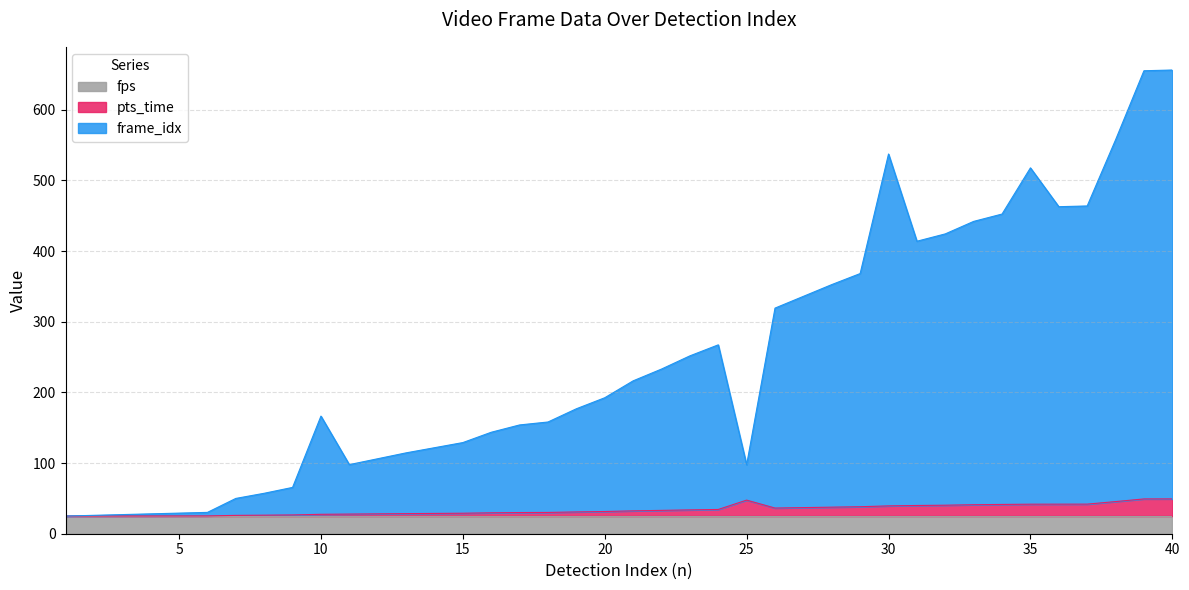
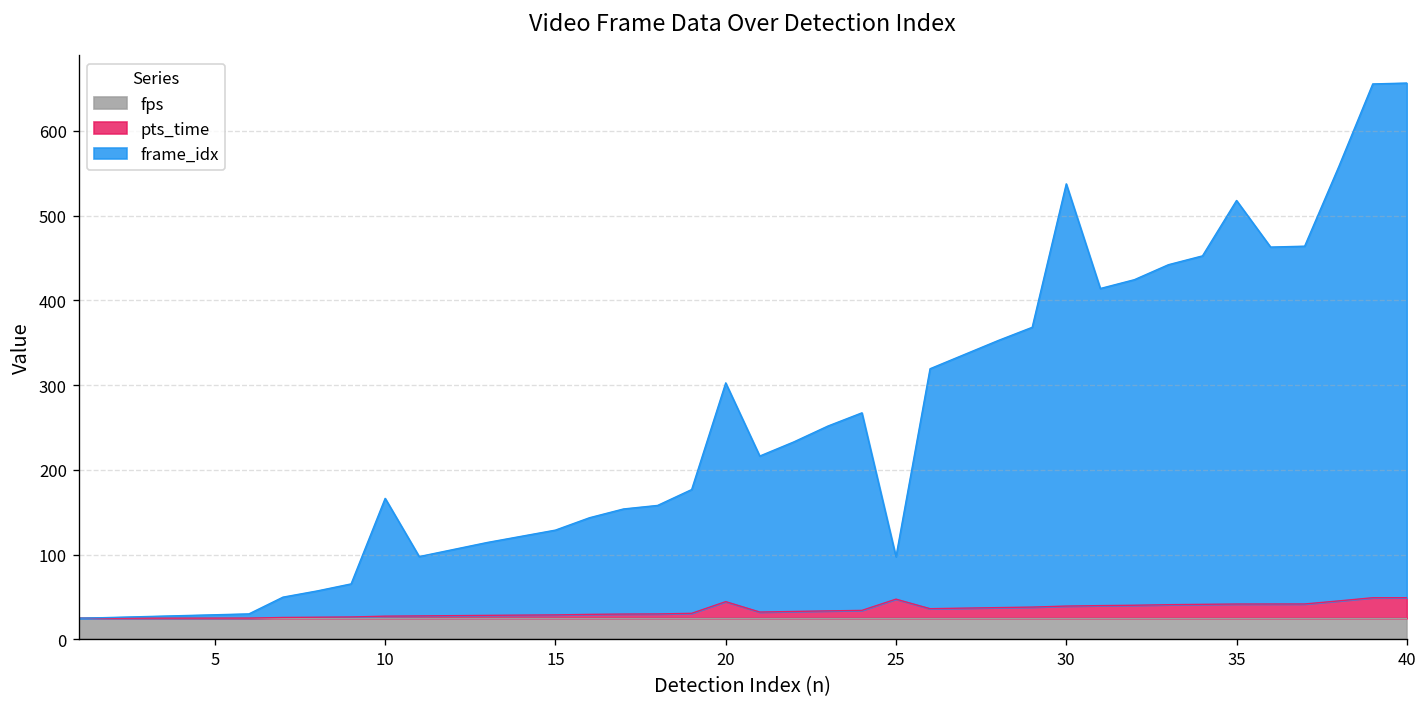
  {
    "fps": {
      "15": 30,
      "20": 30,
      "25": 30,
      "30": 30,
      "35": 30,
      "40": 30
    },
    "pts_time": {
-     "20": 30
+     "20": 40
    },
    "frame_idx": {
-     "20": 160
+     "20": 260
    }
  }
